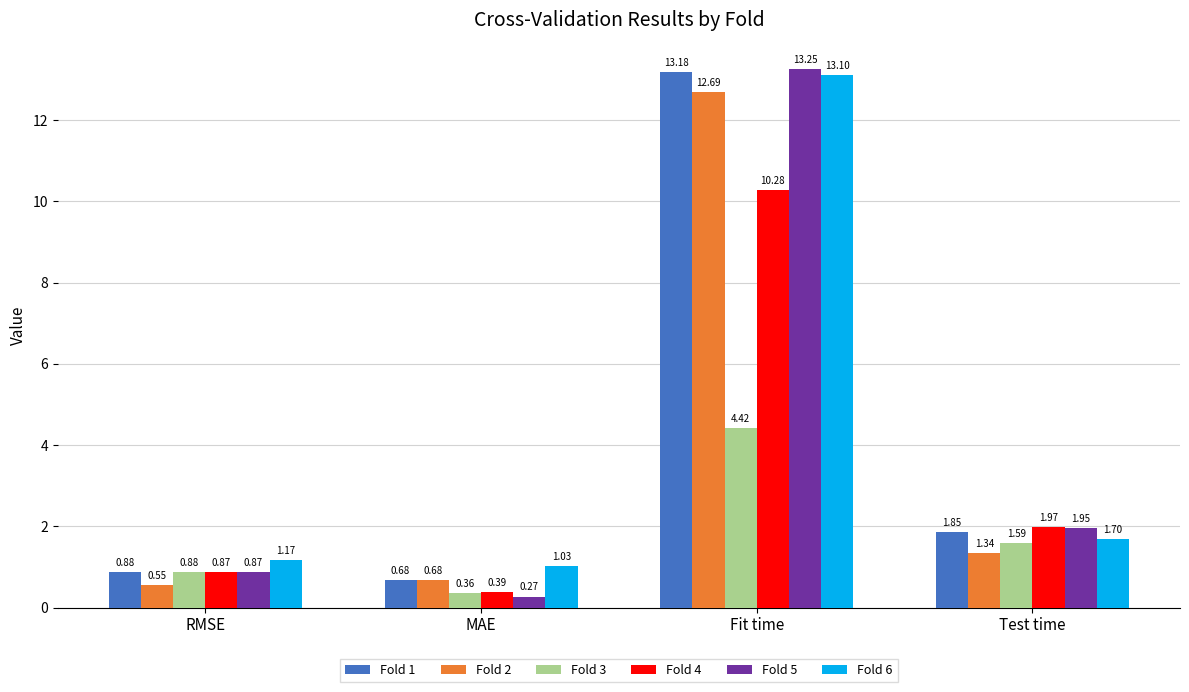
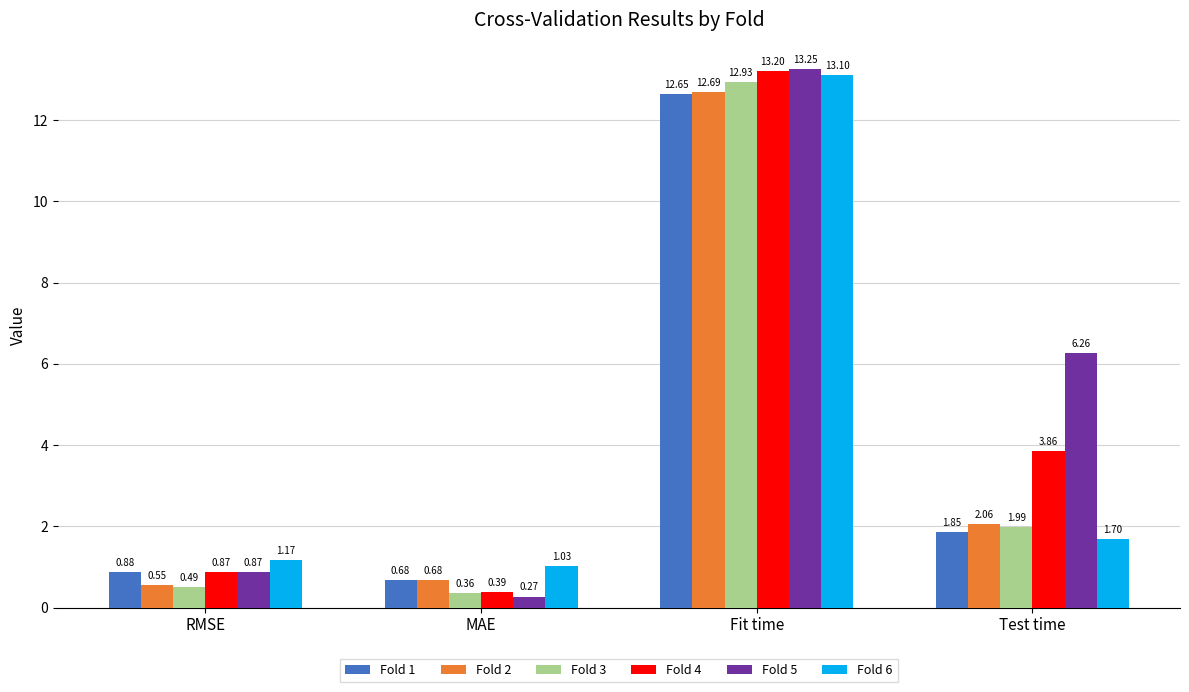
  {
    "Fold 1": {
      "RMSE": 0.88,
      "MAE": 0.68,
-     "Fit time": 13.18,
+     "Fit time": 12.65,
      "Test time": 1.85
    },
    "Fold 2": {
      "RMSE": 0.55,
      "MAE": 0.68,
      "Fit time": 12.69,
-     "Test time": 1.34
+     "Test time": 2.06
    },
    "Fold 3": {
-     "RMSE": 0.88,
+     "RMSE": 0.49,
      "MAE": 0.36,
-     "Fit time": 4.42,
-     "Test time": 1.59
+     "Fit time": 12.93,
+     "Test time": 1.99
    },
    "Fold 4": {
      "RMSE": 0.87,
      "MAE": 0.39,
-     "Fit time": 10.28,
-     "Test time": 1.97
+     "Fit time": 13.20,
+     "Test time": 3.86
    },
    "Fold 5": {
      "RMSE": 0.87,
      "MAE": 0.27,
      "Fit time": 13.25,
-     "Test time": 1.95
+     "Test time": 6.26
    },
    "Fold 6": {
      "RMSE": 1.17,
      "MAE": 1.03,
      "Fit time": 13.10,
      "Test time": 1.70
    }
  }
